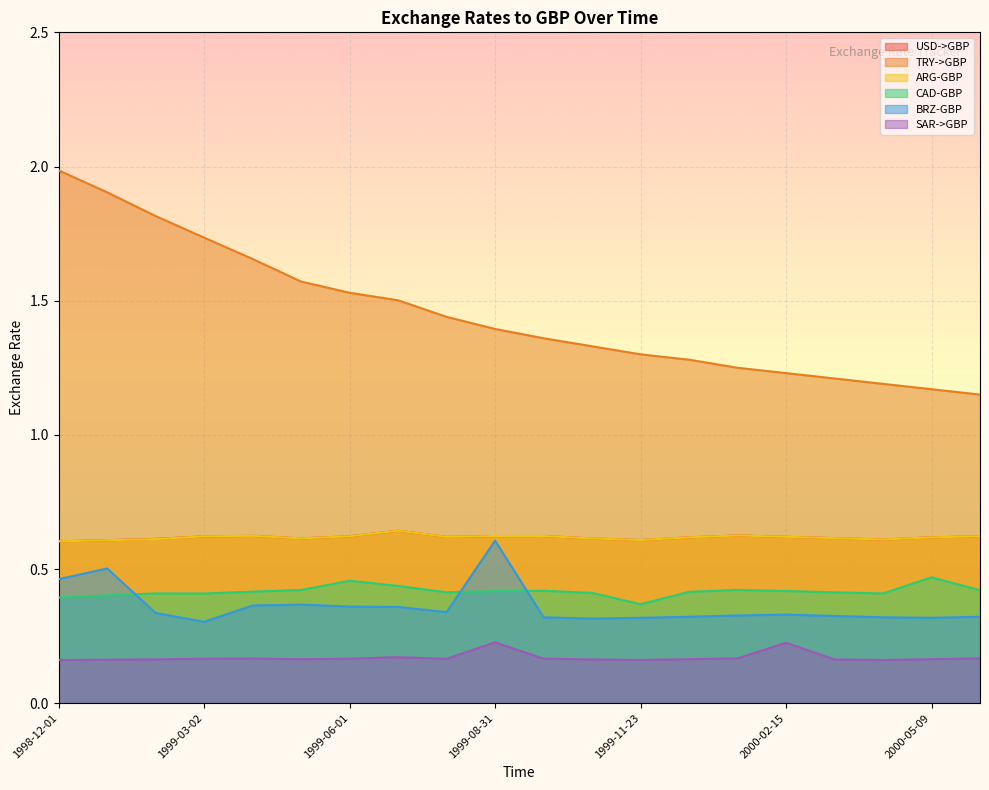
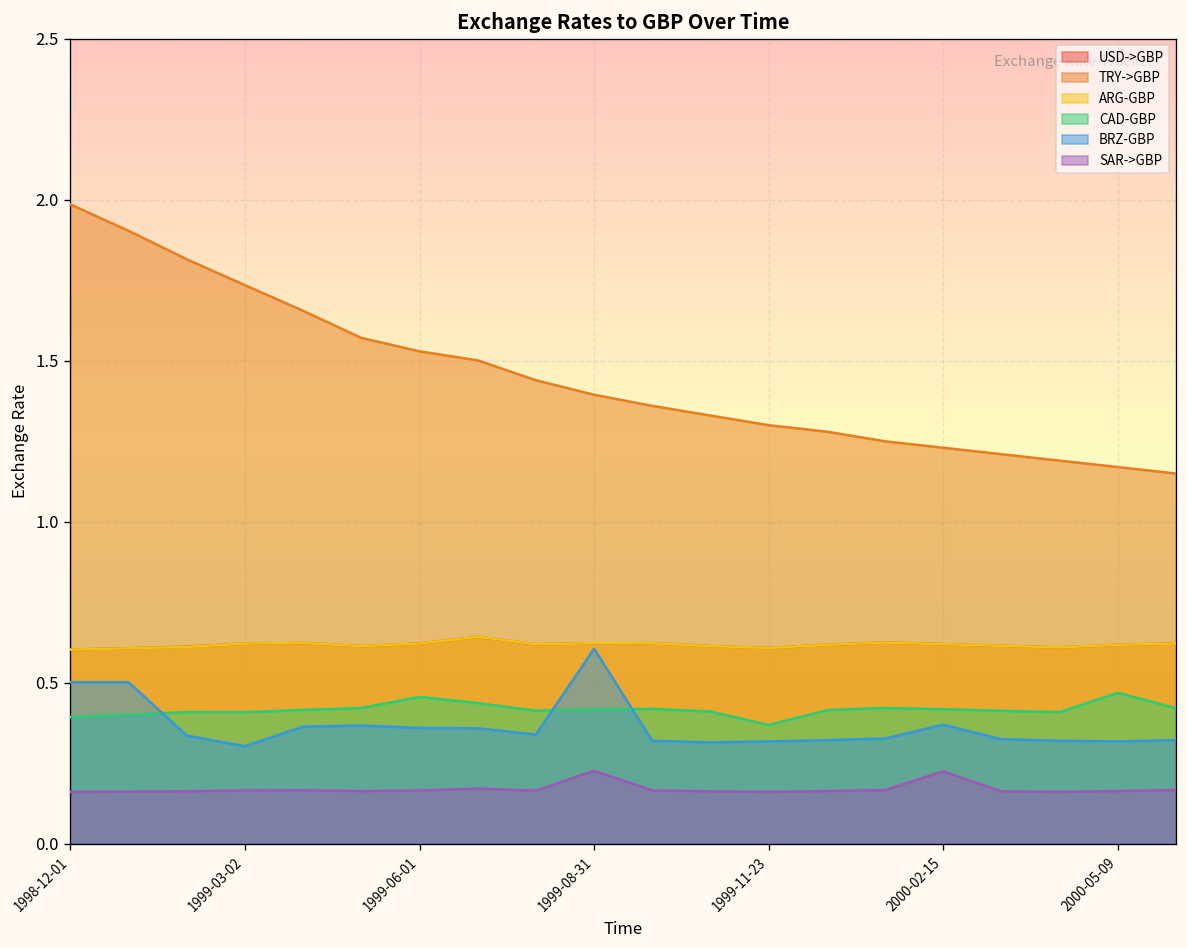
  {
    "CAD-GBP": {
      "1998-12-01": 0.39,
      "1999-03-02": 0.41,
      "1999-06-01": 0.46,
      "1999-08-31": 0.42,
      "1999-11-23": 0.37,
      "2000-02-15": 0.42,
      "2000-05-09": 0.47
    },
    "BRZ-GBP": {
-     "1998-12-01": 0.46,
+     "1998-12-01": 0.50,
      "1999-03-02": 0.30,
      "1999-06-01": 0.36,
      "1999-08-31": 0.61,
      "1999-11-23": 0.32,
-     "2000-02-15": 0.33,
+     "2000-02-15": 0.37,
      "2000-05-09": 0.32
    },
    "SAR->GBP": {
      "1998-12-01": 0.16,
      "1999-03-02": 0.17,
      "1999-06-01": 0.17,
      "1999-08-31": 0.23,
      "1999-11-23": 0.16,
      "2000-02-15": 0.23,
      "2000-05-09": 0.16
    }
  }
